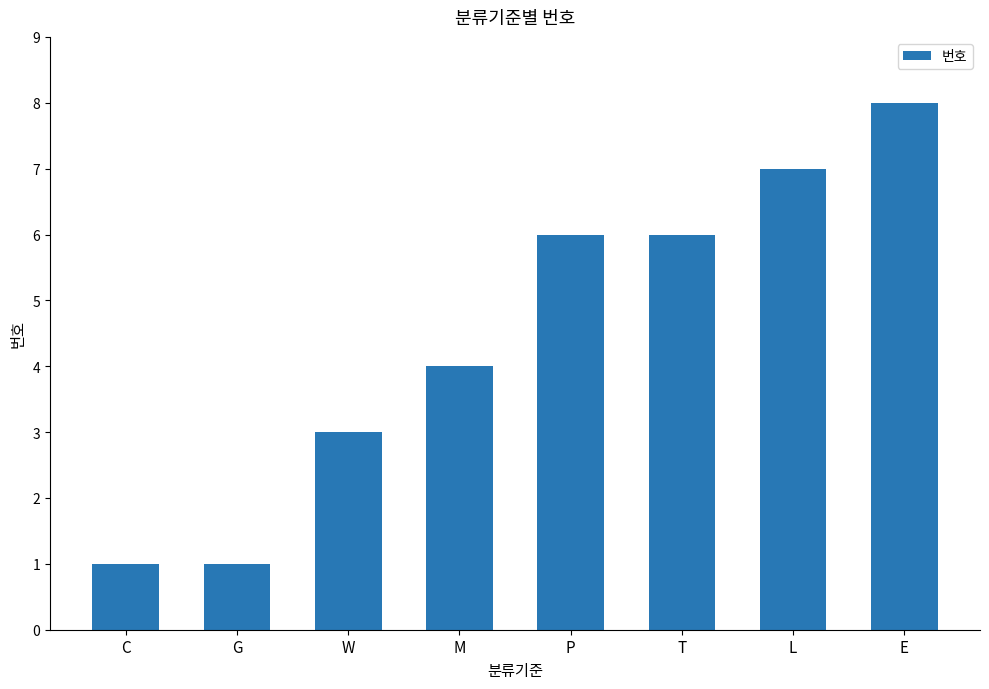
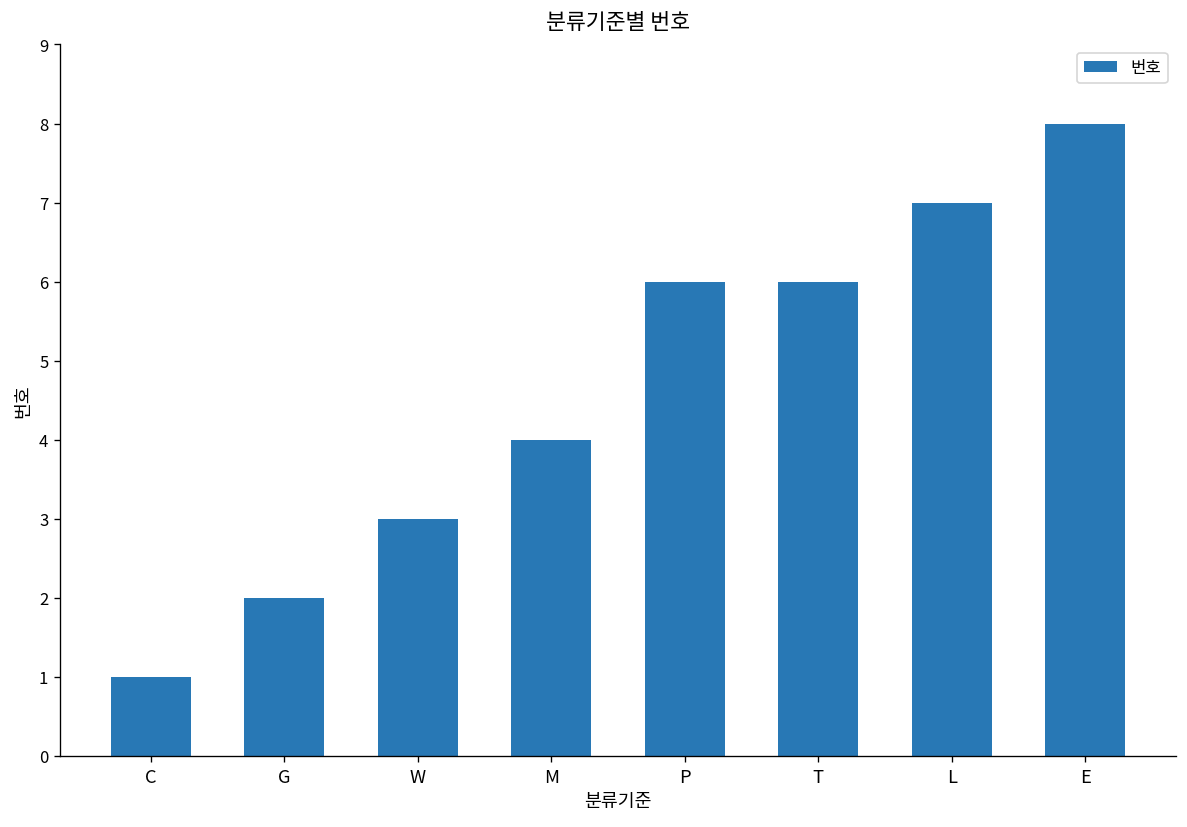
  {
    "C": 1,
-   "G": 1,
+   "G": 2,
    "W": 3,
    "M": 4,
    "P": 6,
    "T": 6,
    "L": 7,
    "E": 8
  }
